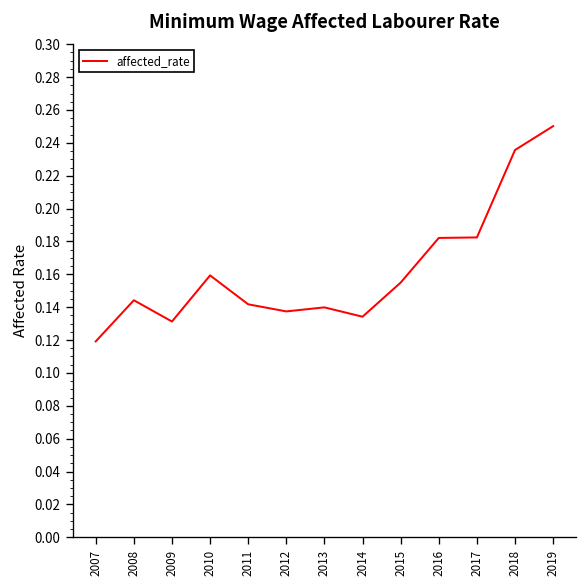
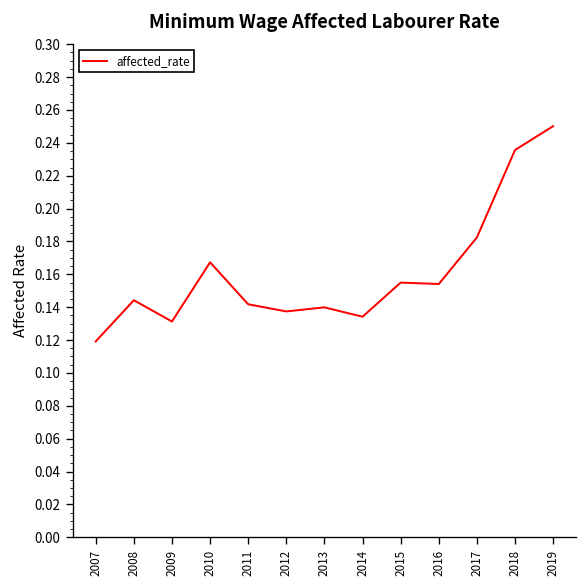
  {
    "2007": 0.119,
    "2008": 0.144,
    "2009": 0.131,
-   "2010": 0.159,
+   "2010": 0.167,
    "2011": 0.142,
    "2012": 0.137,
    "2013": 0.140,
    "2014": 0.134,
    "2015": 0.155,
-   "2016": 0.182,
+   "2016": 0.154,
    "2017": 0.182,
    "2018": 0.236,
    "2019": 0.250
  }
